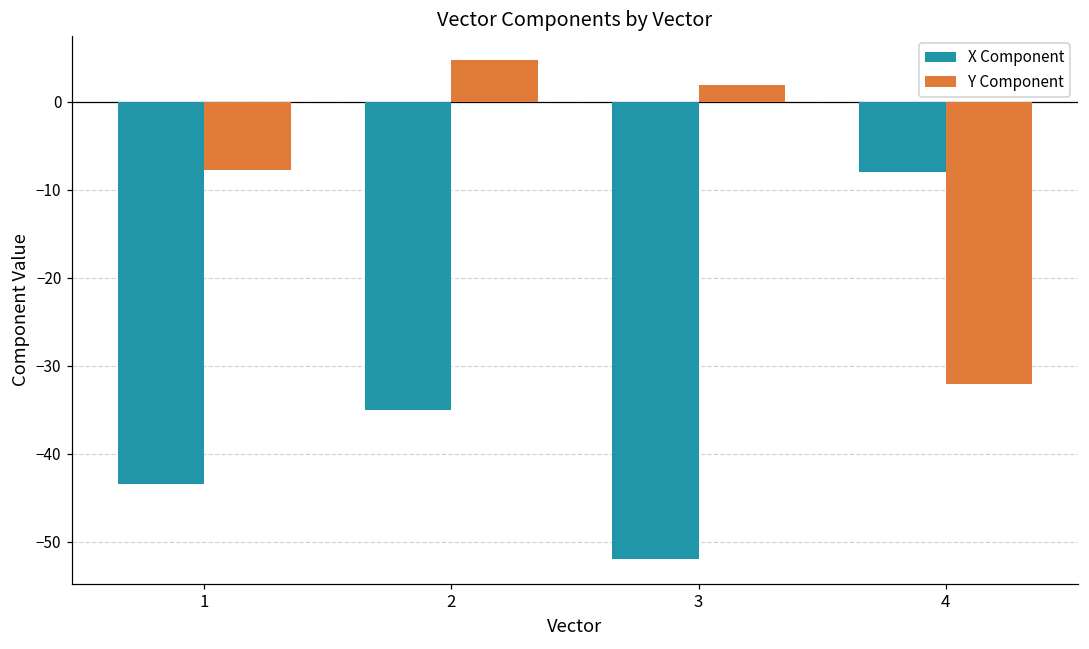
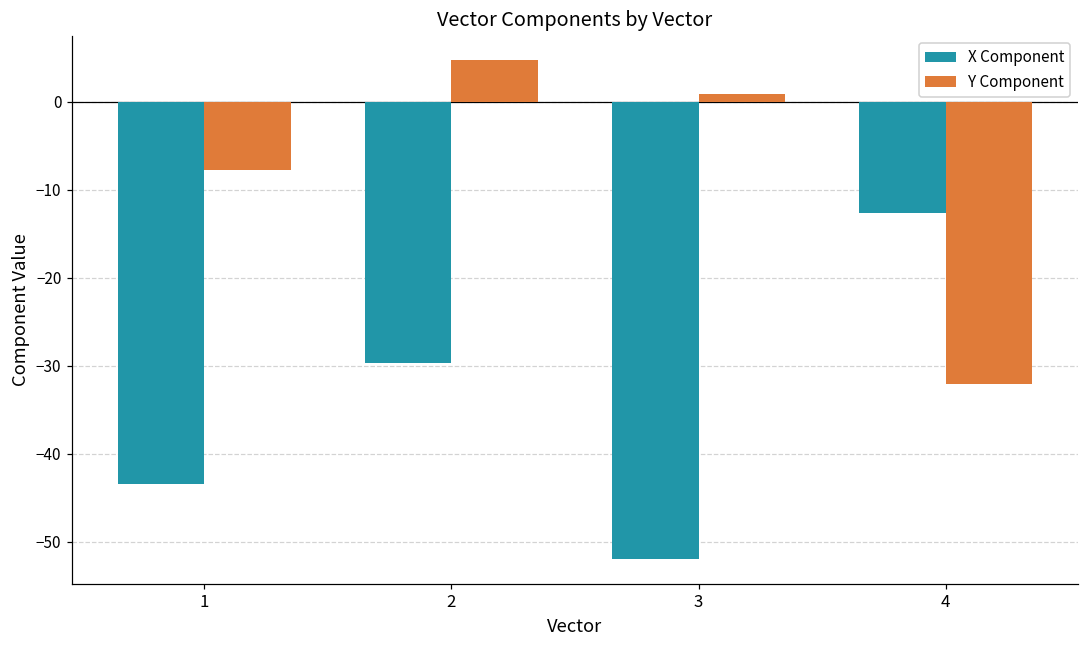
  {
    "X Component": {
      "1": -43,
-     "2": -35,
+     "2": -30,
      "3": -52,
-     "4": -8
+     "4": -13
    },
    "Y Component": {
      "1": -8,
      "2": 5,
-     "3": 2,
+     "3": 1,
      "4": -32
    }
  }
